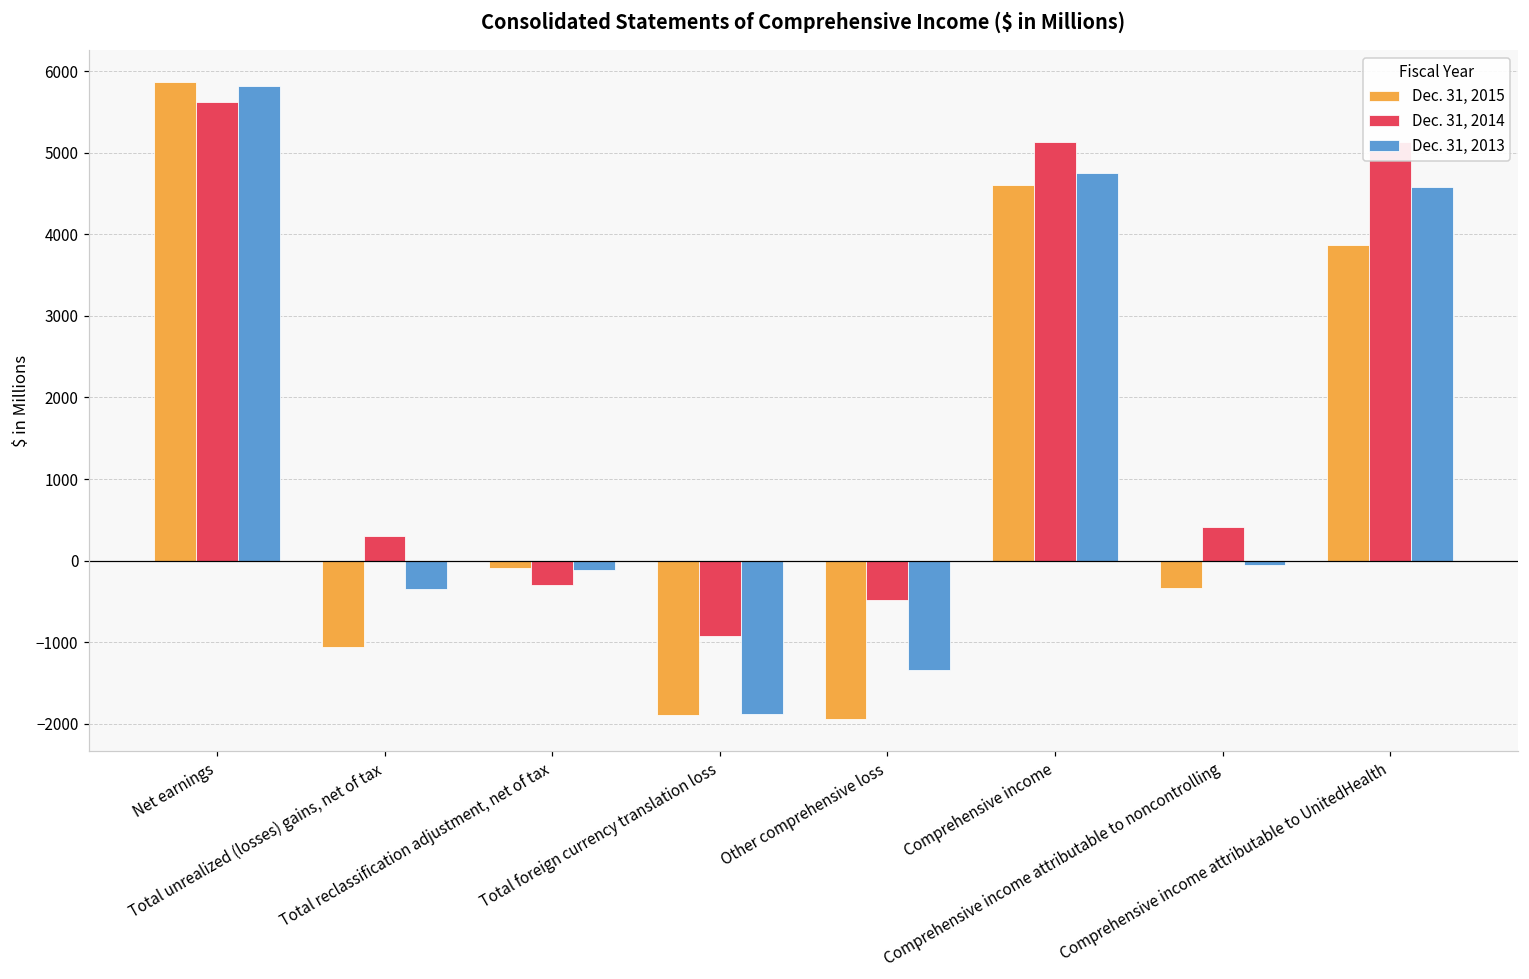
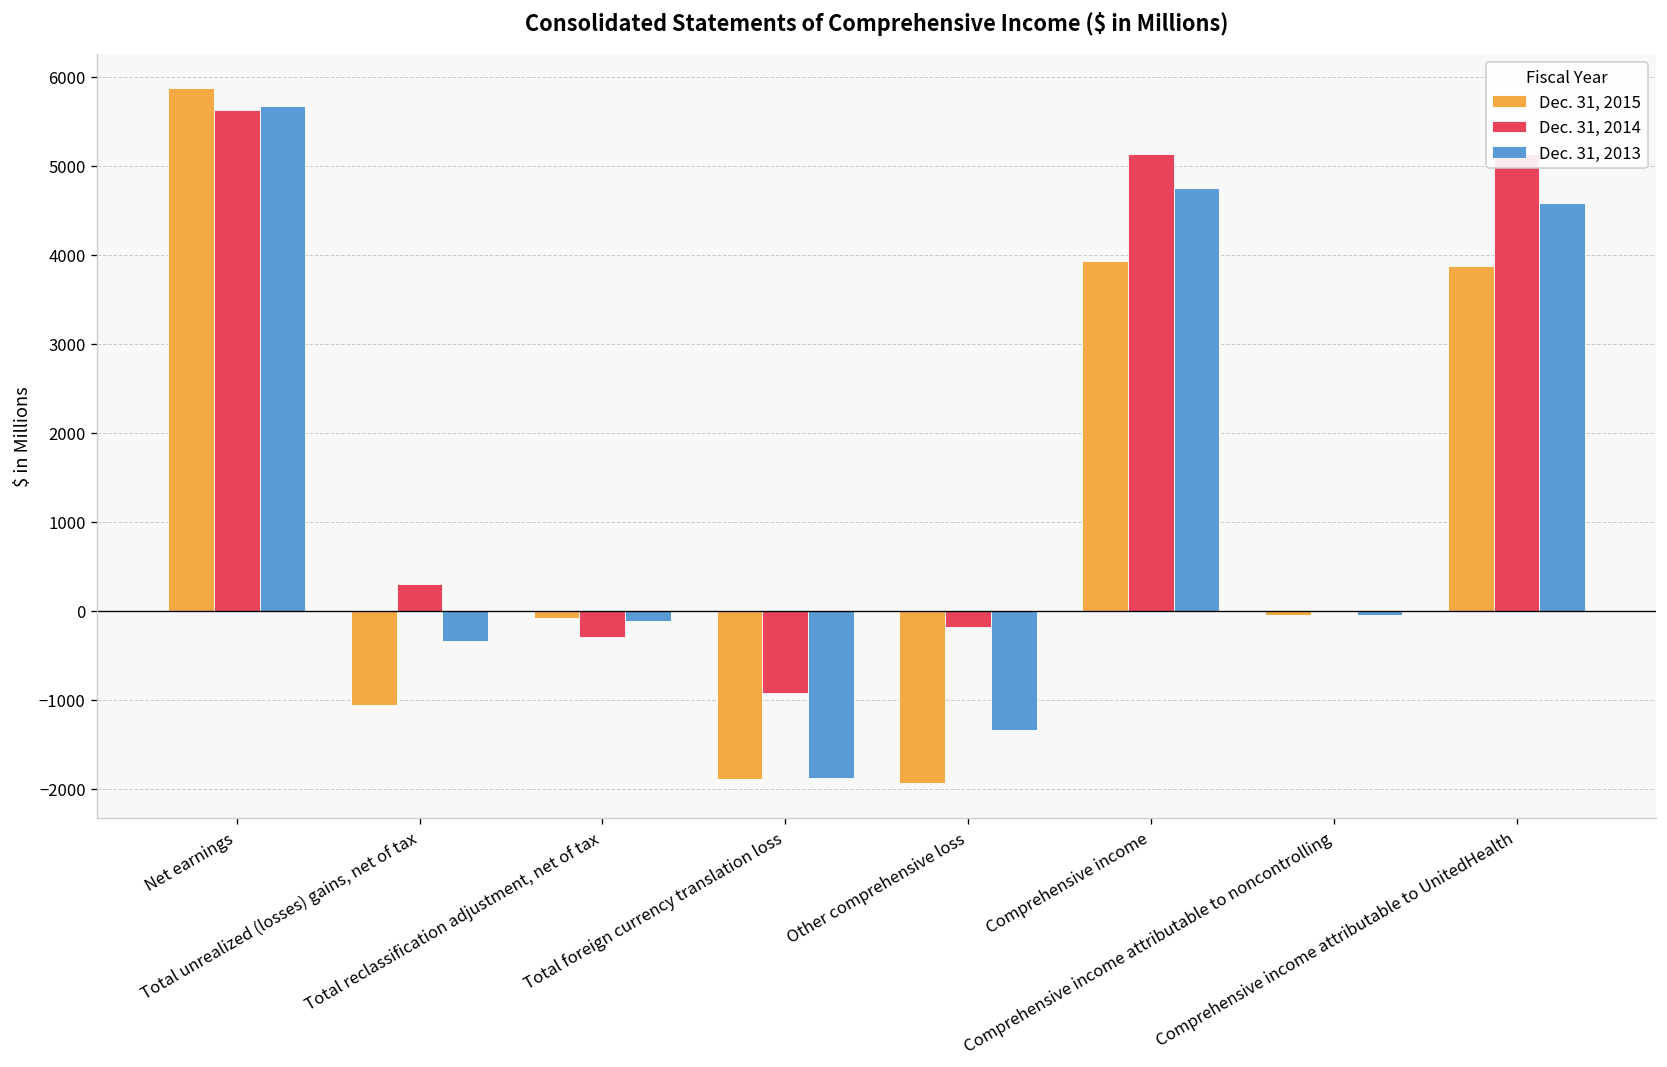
  {
    "Dec. 31, 2015": {
      "Net earnings": 5900,
      "Total unrealized (losses) gains, net of tax": -1100,
      "Total reclassification adjustment, net of tax": -100,
      "Total foreign currency translation loss": -1900,
      "Other comprehensive loss": -1900,
-     "Comprehensive income": 4600,
-     "Comprehensive income attributable to noncontrolling": -300,
+     "Comprehensive income": 3900,
+     "Comprehensive income attributable to noncontrolling": -100,
      "Comprehensive income attributable to UnitedHealth": 3900
    },
    "Dec. 31, 2014": {
      "Net earnings": 5600,
      "Total unrealized (losses) gains, net of tax": 300,
      "Total reclassification adjustment, net of tax": -300,
      "Total foreign currency translation loss": -900,
-     "Other comprehensive loss": -500,
+     "Other comprehensive loss": -200,
      "Comprehensive income": 5100,
-     "Comprehensive income attributable to noncontrolling": 400
+     "Comprehensive income attributable to noncontrolling": 0
    },
    "Dec. 31, 2013": {
-     "Net earnings": 5800,
+     "Net earnings": 5700,
      "Total unrealized (losses) gains, net of tax": -300,
      "Total reclassification adjustment, net of tax": -100,
      "Total foreign currency translation loss": -1900,
      "Other comprehensive loss": -1300,
      "Comprehensive income": 4800,
      "Comprehensive income attributable to noncontrolling": 0,
      "Comprehensive income attributable to UnitedHealth": 4600
    }
  }
